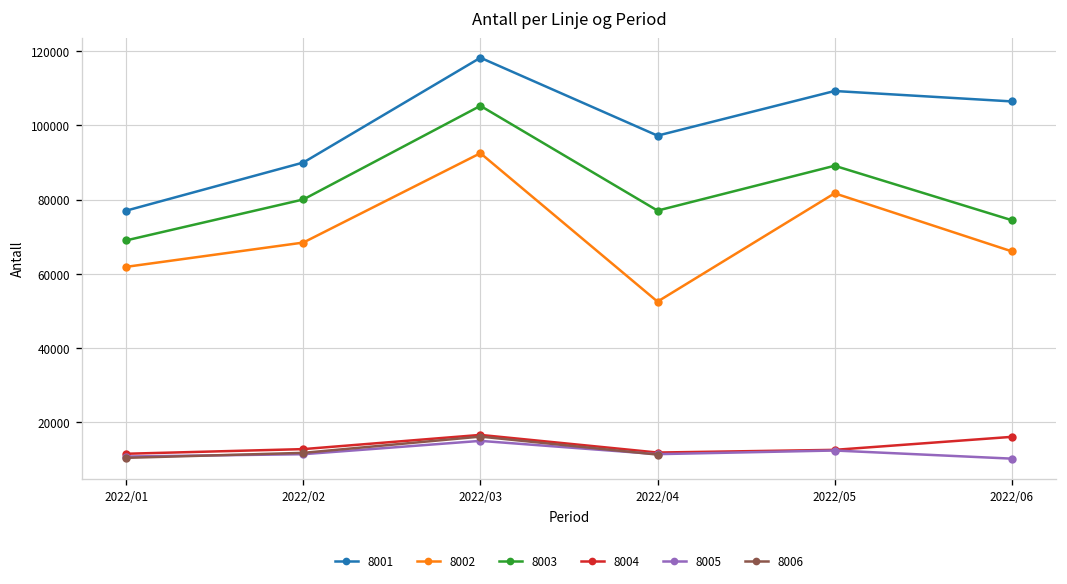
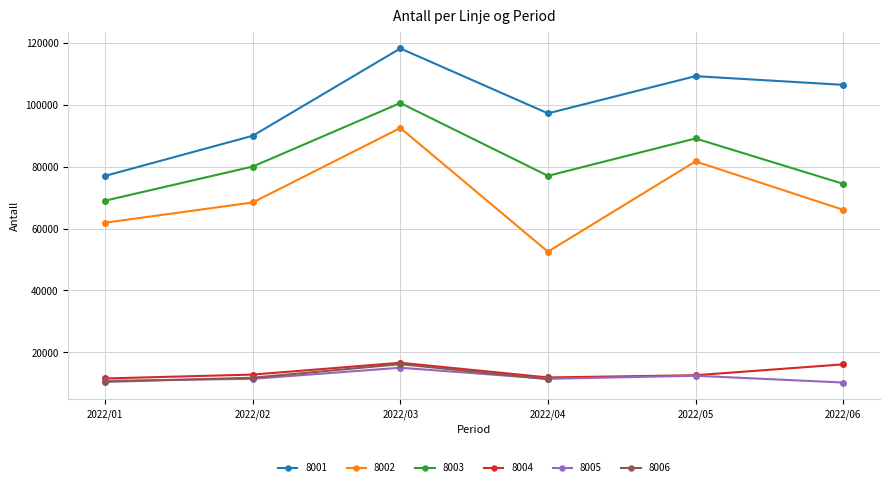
  {
    "8001": {
      "2022/01": 77000,
      "2022/02": 90000,
      "2022/03": 118000,
      "2022/04": 97000,
      "2022/05": 109000,
      "2022/06": 106000
    },
    "8002": {
      "2022/01": 62000,
      "2022/02": 68000,
      "2022/03": 92000,
      "2022/04": 53000,
      "2022/05": 82000,
      "2022/06": 66000
    },
    "8003": {
      "2022/01": 69000,
      "2022/02": 80000,
-     "2022/03": 105000,
+     "2022/03": 101000,
      "2022/04": 77000,
      "2022/05": 89000,
      "2022/06": 74000
    },
    "8004": {
      "2022/02": 13000,
      "2022/06": 16000
    },
    "8005": {
      "2022/03": 15000,
      "2022/06": 10000
    }
  }
